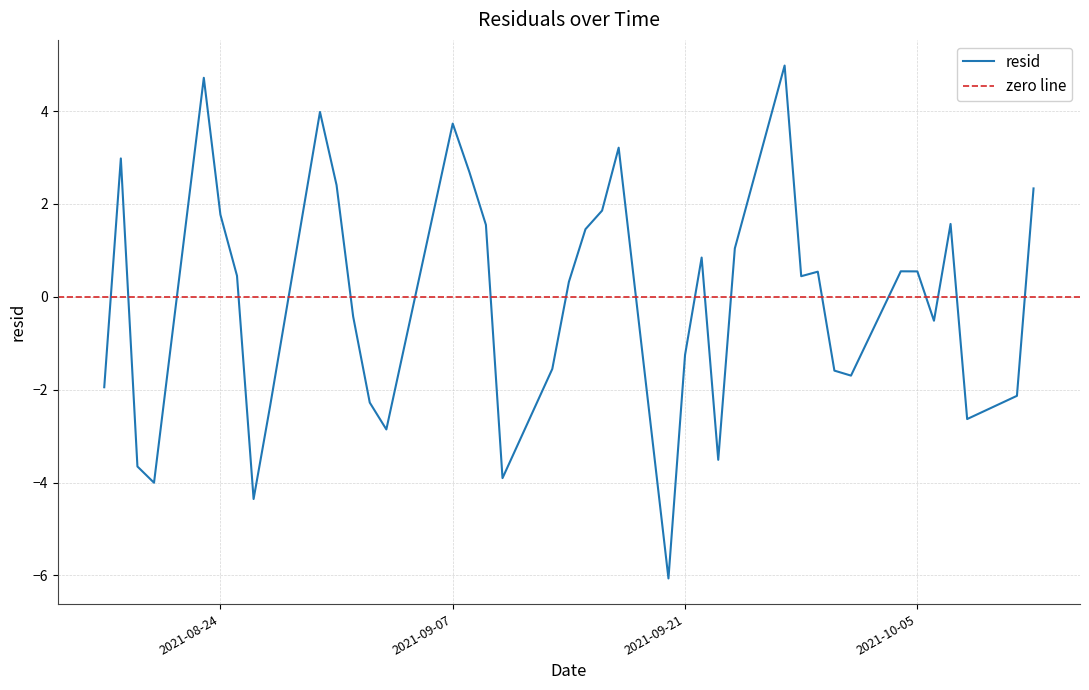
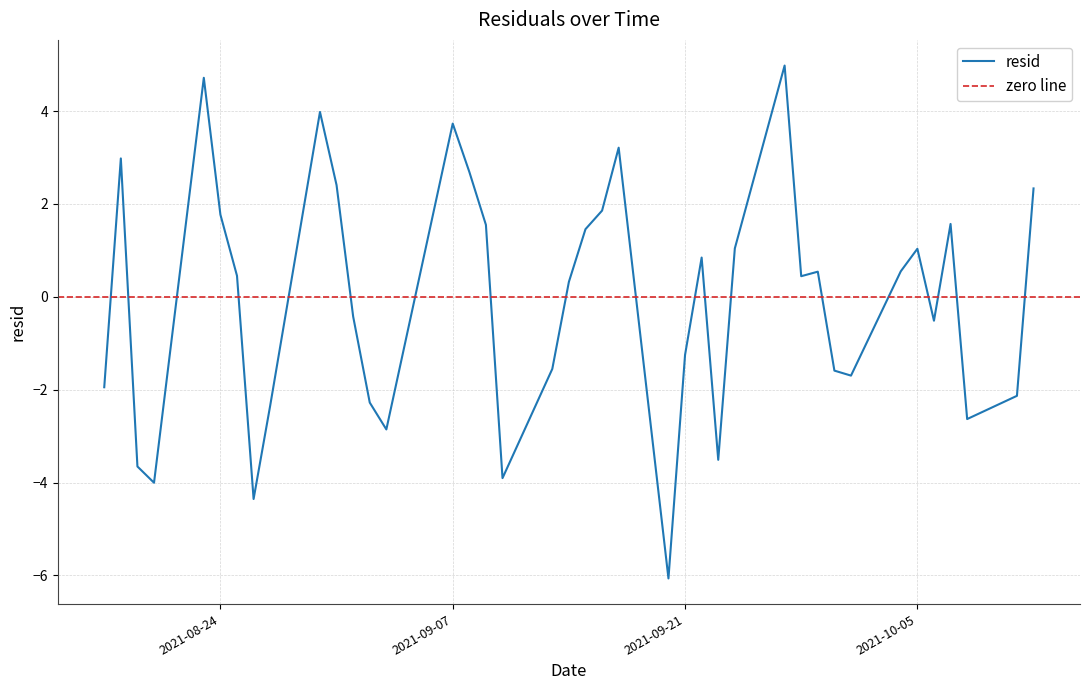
  {
    "2021-08-24": 1.8,
    "2021-09-07": 3.7,
    "2021-09-21": -1.3,
-   "2021-10-05": 0.5
+   "2021-10-05": 1.0
  }
